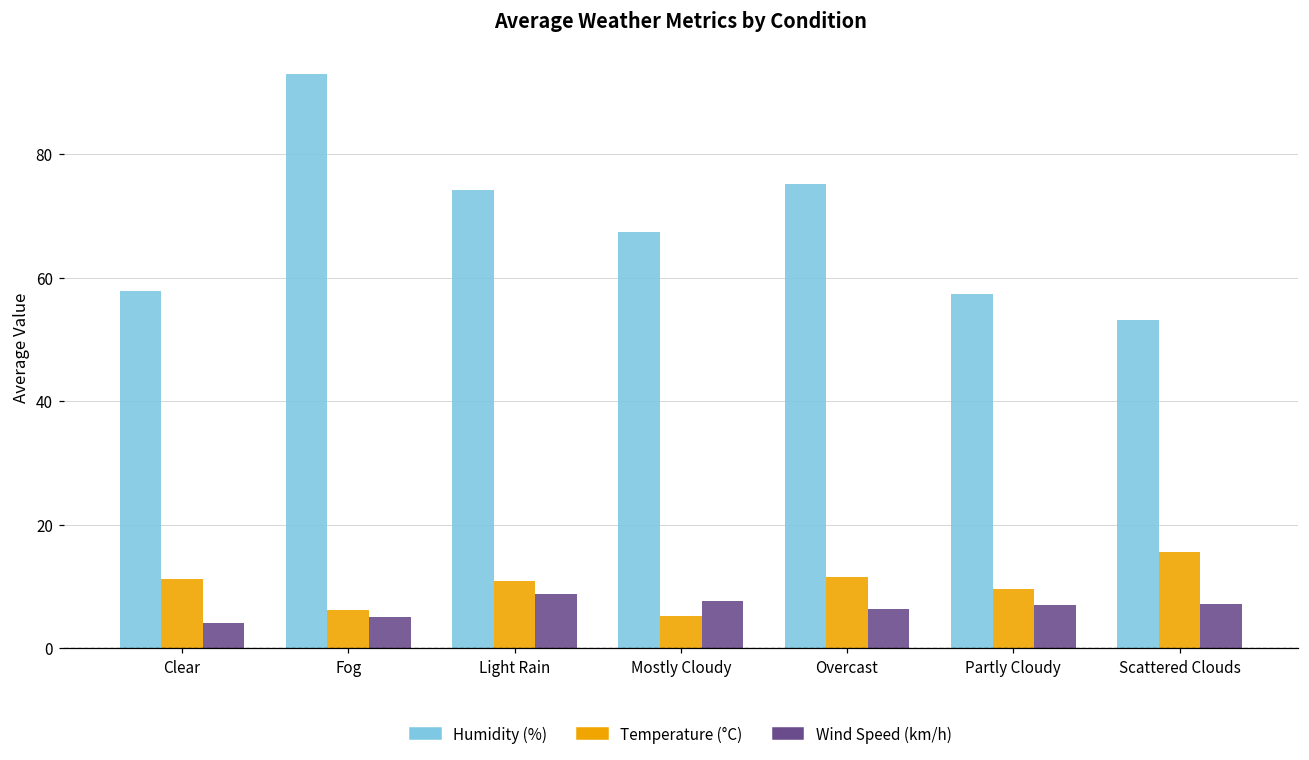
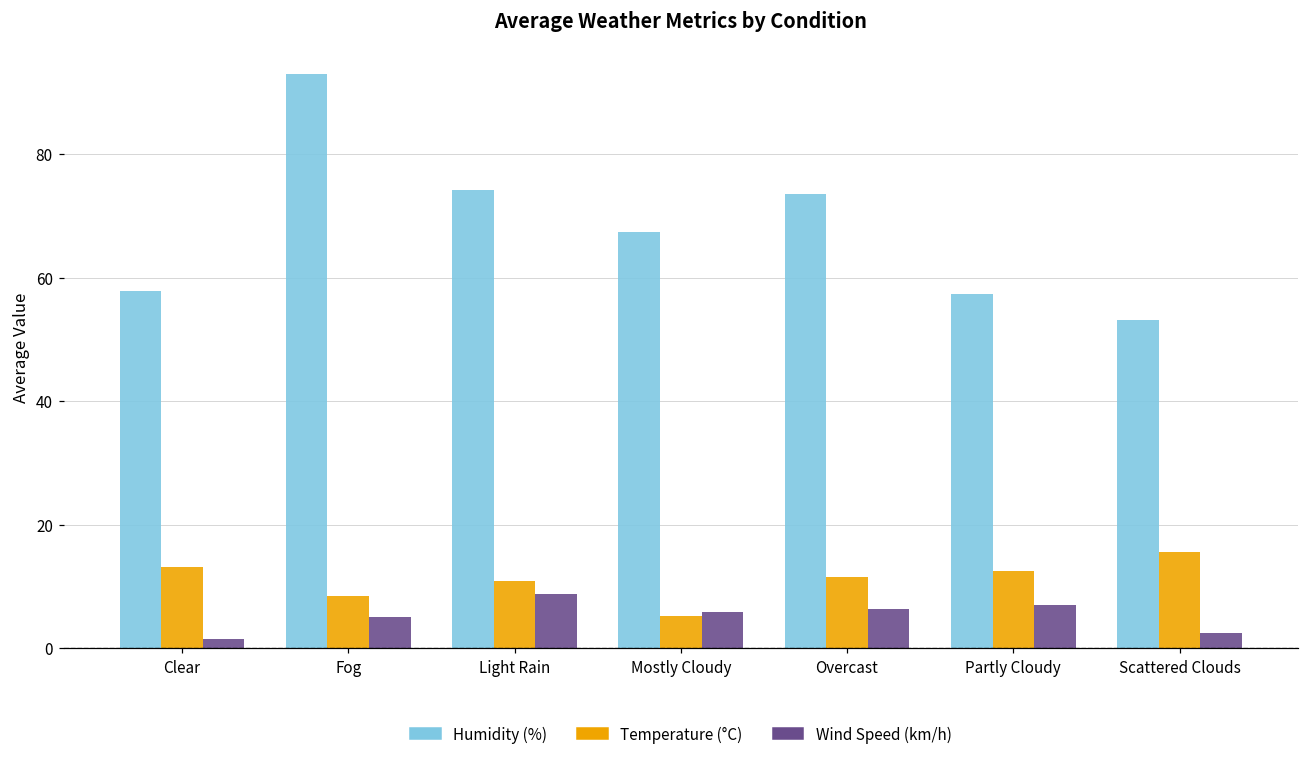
  {
    "Humidity (%)": {
      "Clear": 58,
      "Fog": 93,
      "Light Rain": 74,
      "Mostly Cloudy": 67,
-     "Overcast": 75,
+     "Overcast": 74,
      "Partly Cloudy": 57,
      "Scattered Clouds": 53
    },
    "Temperature (°C)": {
-     "Clear": 11,
-     "Fog": 6,
+     "Clear": 13,
+     "Fog": 9,
      "Light Rain": 11,
      "Mostly Cloudy": 5,
      "Overcast": 12,
-     "Partly Cloudy": 10,
+     "Partly Cloudy": 13,
      "Scattered Clouds": 16
    },
    "Wind Speed (km/h)": {
-     "Clear": 4,
+     "Clear": 1,
      "Fog": 5,
      "Light Rain": 9,
-     "Mostly Cloudy": 8,
+     "Mostly Cloudy": 6,
      "Overcast": 6,
      "Partly Cloudy": 7,
-     "Scattered Clouds": 7
+     "Scattered Clouds": 3
    }
  }
